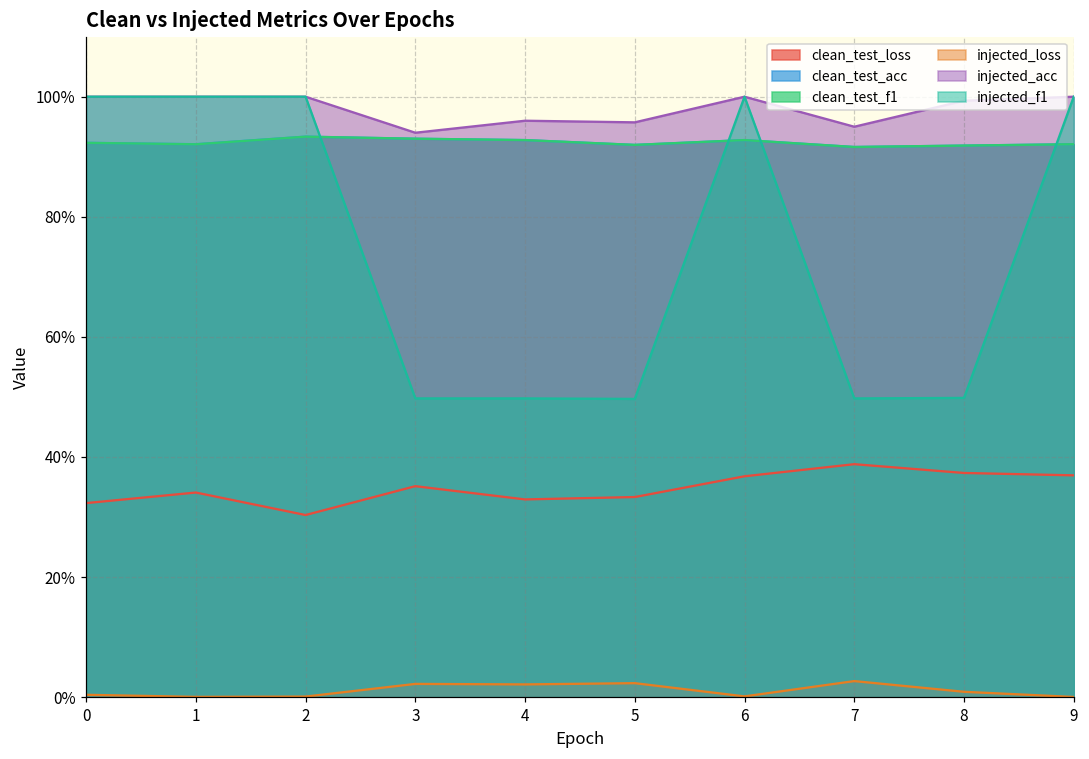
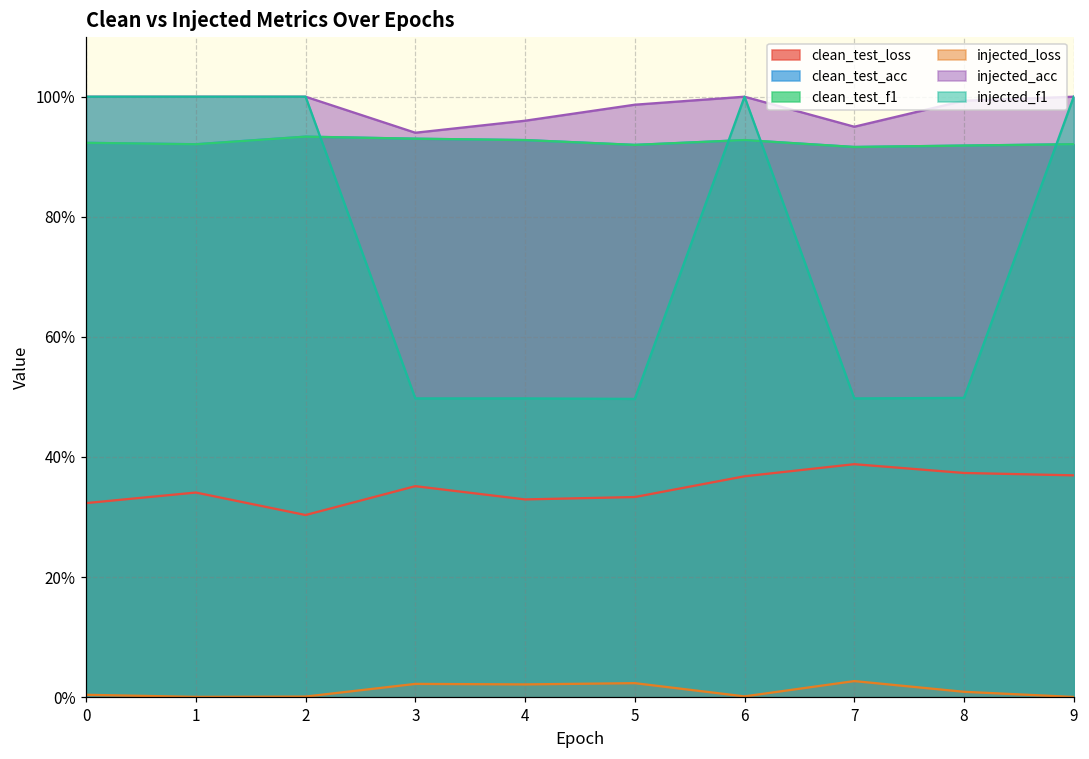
  {
    "injected_acc": {
      "3": "94%",
      "4": "96%",
-     "5": "96%",
+     "5": "99%",
      "7": "95%"
    }
  }
